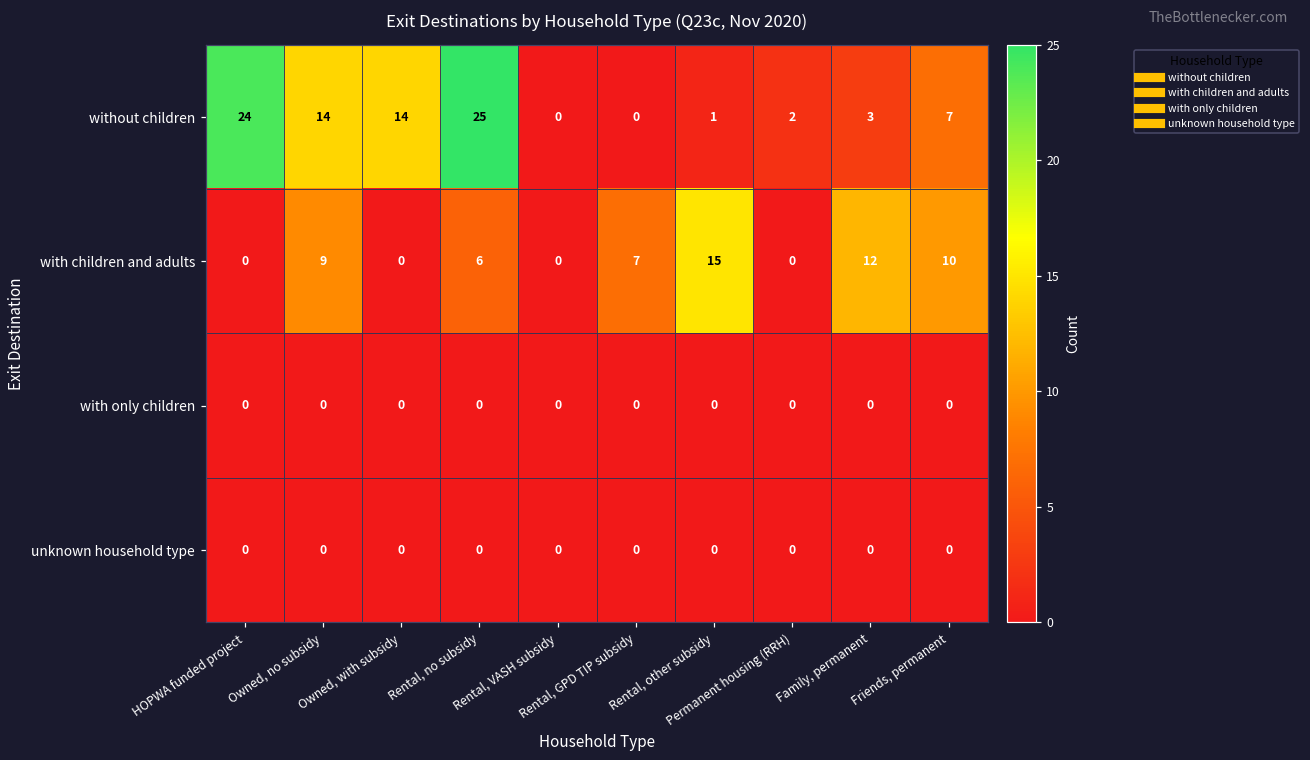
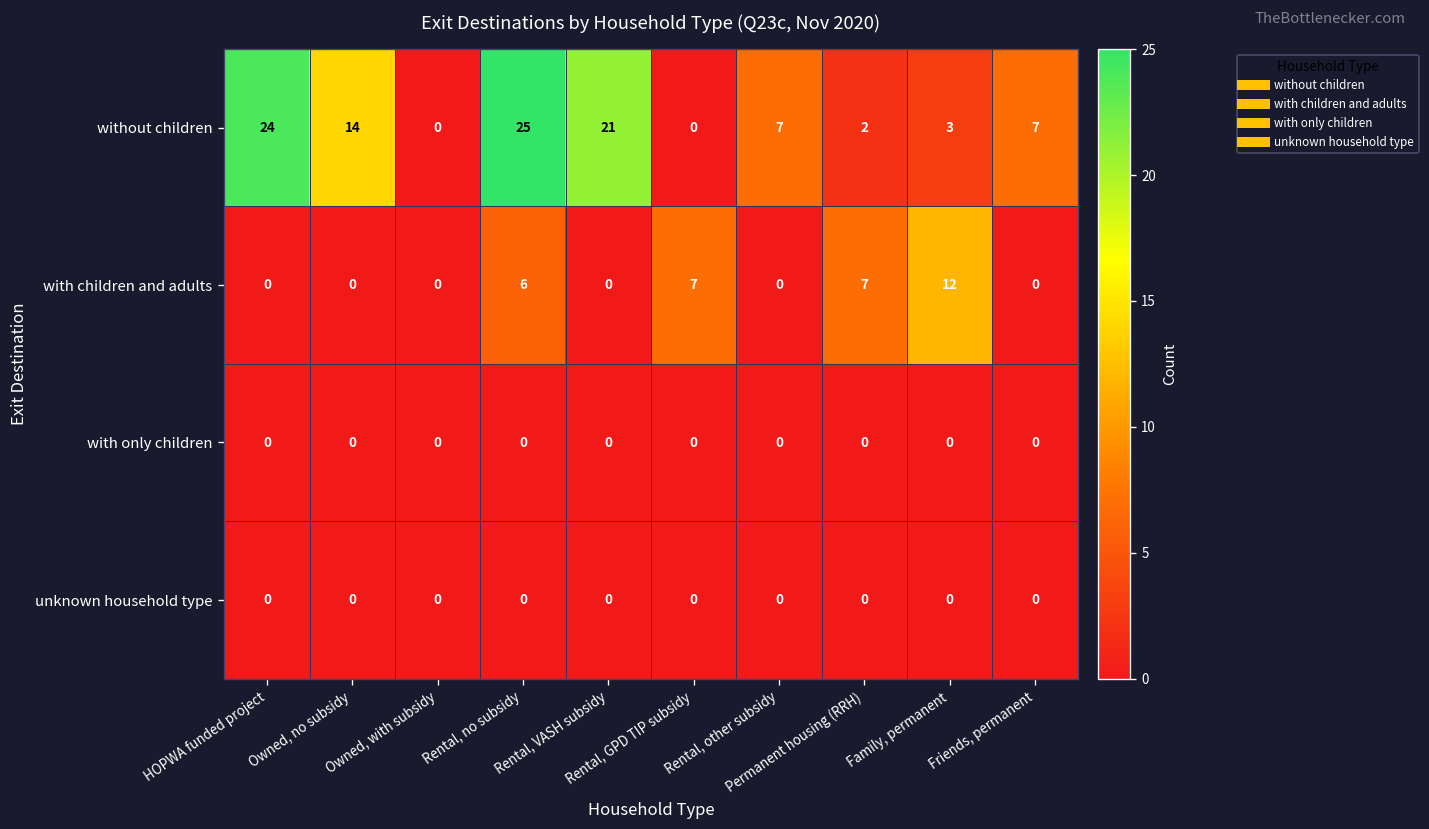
  {
    "without children": {
      "HOPWA funded project": 24,
      "Owned, no subsidy": 14,
-     "Owned, with subsidy": 14,
+     "Owned, with subsidy": 0,
      "Rental, no subsidy": 25,
-     "Rental, VASH subsidy": 0,
+     "Rental, VASH subsidy": 21,
      "Rental, GPD TIP subsidy": 0,
-     "Rental, other subsidy": 1,
+     "Rental, other subsidy": 7,
      "Permanent housing (RRH)": 2,
      "Family, permanent": 3,
      "Friends, permanent": 7
    },
    "with children and adults": {
      "HOPWA funded project": 0,
-     "Owned, no subsidy": 9,
+     "Owned, no subsidy": 0,
      "Owned, with subsidy": 0,
      "Rental, no subsidy": 6,
      "Rental, VASH subsidy": 0,
      "Rental, GPD TIP subsidy": 7,
-     "Rental, other subsidy": 15,
-     "Permanent housing (RRH)": 0,
+     "Rental, other subsidy": 0,
+     "Permanent housing (RRH)": 7,
      "Family, permanent": 12,
-     "Friends, permanent": 10
+     "Friends, permanent": 0
    },
    "with only children": {
      "HOPWA funded project": 0,
      "Owned, no subsidy": 0,
      "Owned, with subsidy": 0,
      "Rental, no subsidy": 0,
      "Rental, VASH subsidy": 0,
      "Rental, GPD TIP subsidy": 0,
      "Rental, other subsidy": 0,
      "Permanent housing (RRH)": 0,
      "Family, permanent": 0,
      "Friends, permanent": 0
    },
    "unknown household type": {
      "HOPWA funded project": 0,
      "Owned, no subsidy": 0,
      "Owned, with subsidy": 0,
      "Rental, no subsidy": 0,
      "Rental, VASH subsidy": 0,
      "Rental, GPD TIP subsidy": 0,
      "Rental, other subsidy": 0,
      "Permanent housing (RRH)": 0,
      "Family, permanent": 0,
      "Friends, permanent": 0
    }
  }
